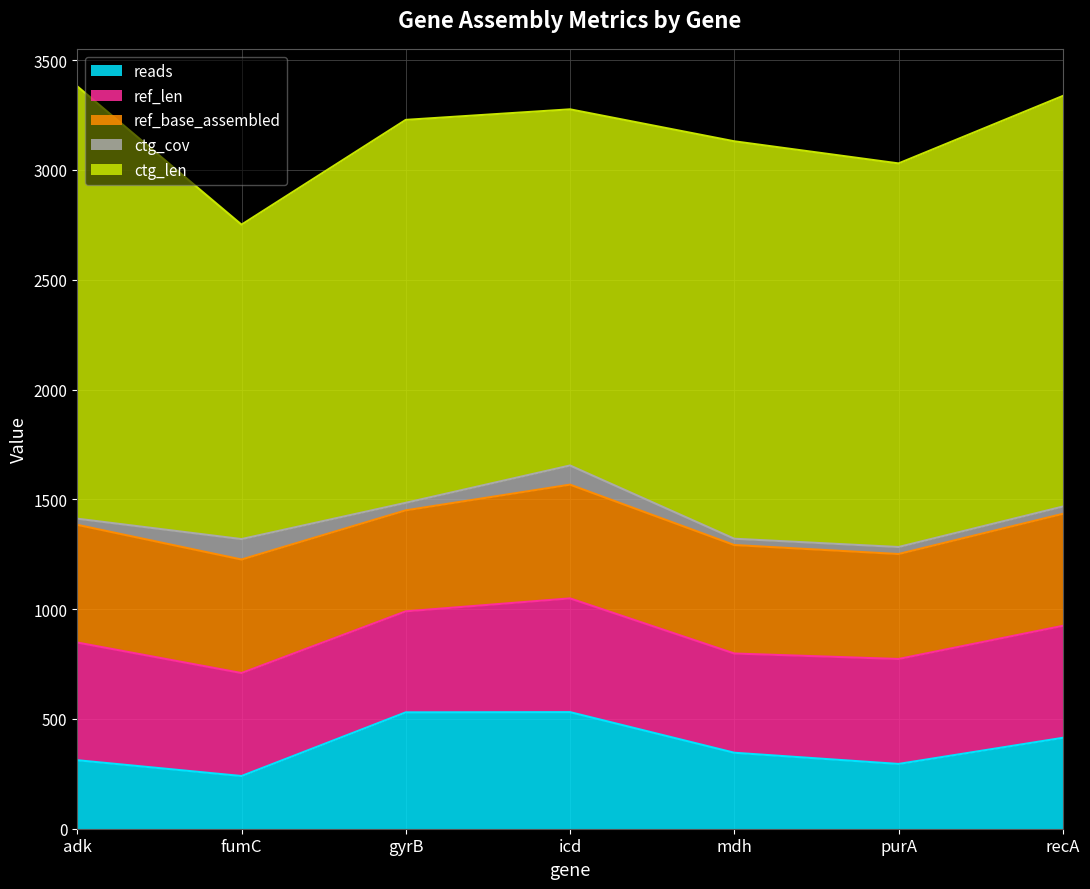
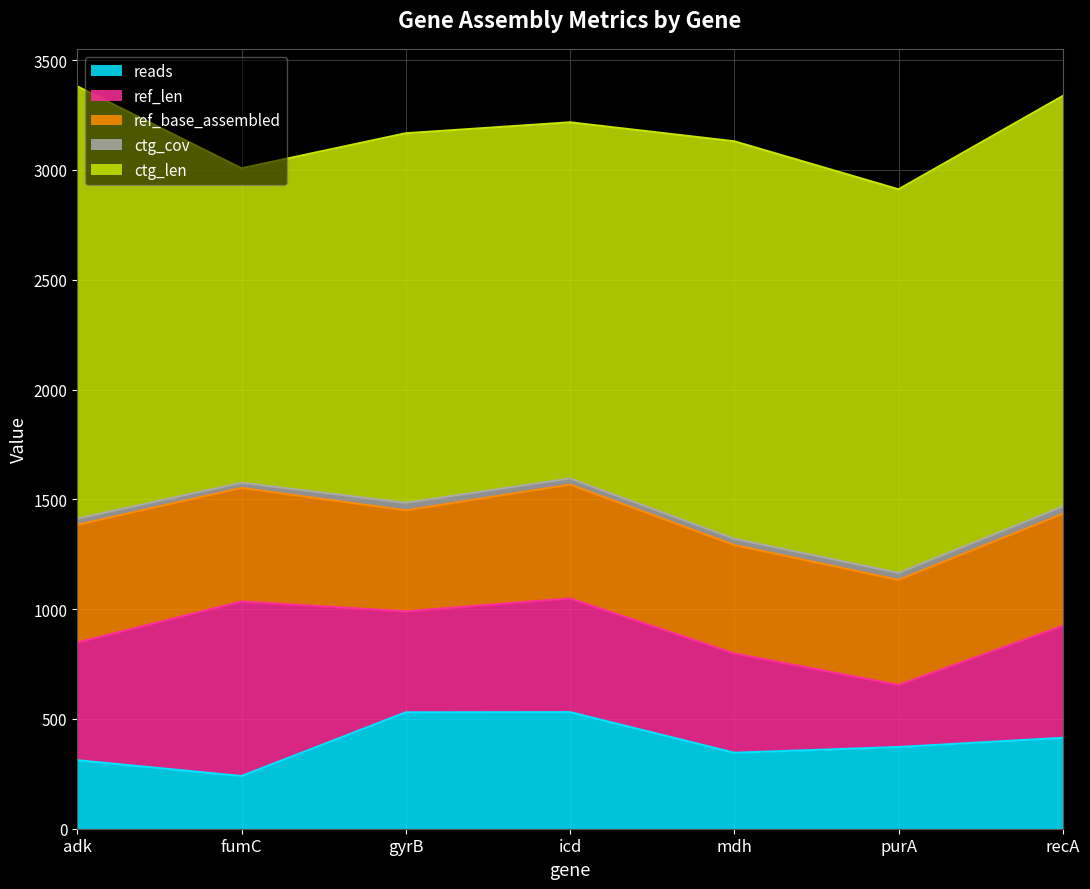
  {
    "reads": {
      "adk": 310,
      "fumC": 240,
      "gyrB": 530,
      "icd": 530,
      "mdh": 350,
-     "purA": 300,
+     "purA": 370,
      "recA": 410
    },
    "ref_len": {
      "adk": 540,
-     "fumC": 470,
+     "fumC": 800,
      "gyrB": 460,
      "icd": 520,
      "mdh": 450,
-     "purA": 480,
+     "purA": 280,
      "recA": 510
    },
    "ref_base_assembled": {
      "adk": 540,
      "fumC": 520,
      "gyrB": 460,
      "icd": 520,
      "mdh": 490,
      "purA": 480,
      "recA": 510
    },
    "ctg_cov": {
      "adk": 30,
-     "fumC": 90,
+     "fumC": 20,
      "gyrB": 30,
-     "icd": 90,
+     "icd": 30,
      "mdh": 30,
      "purA": 30,
      "recA": 30
    },
    "ctg_len": {
      "adk": 1970,
-     "gyrB": 1740,
+     "gyrB": 1680,
      "icd": 1620,
      "mdh": 1810,
      "purA": 1750,
      "recA": 1870
    }
  }
